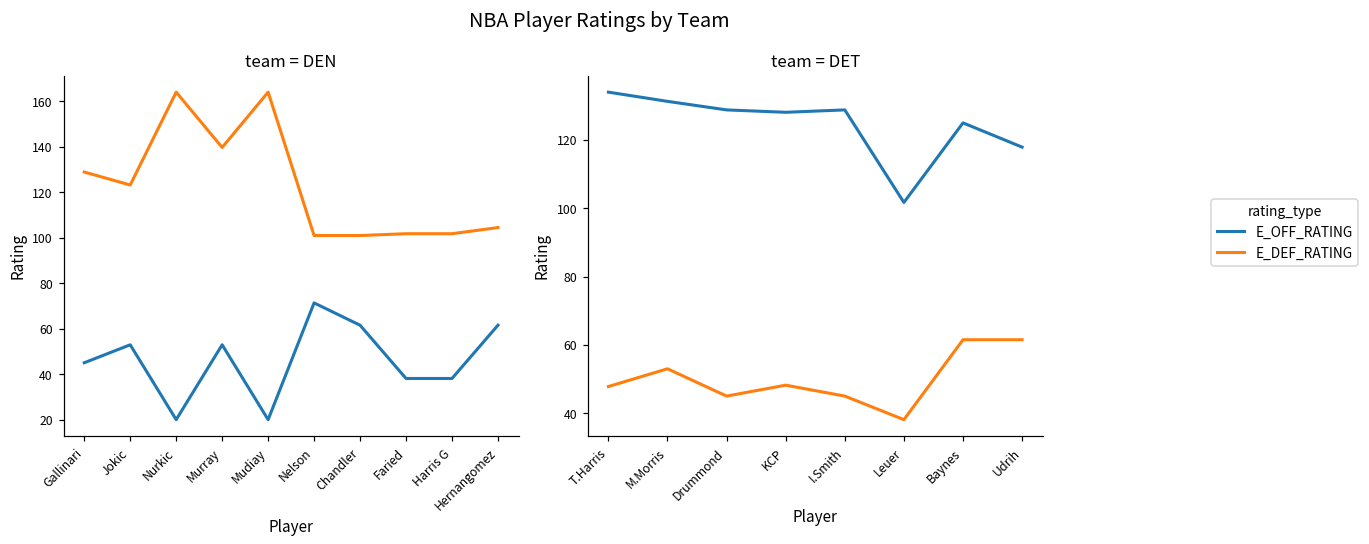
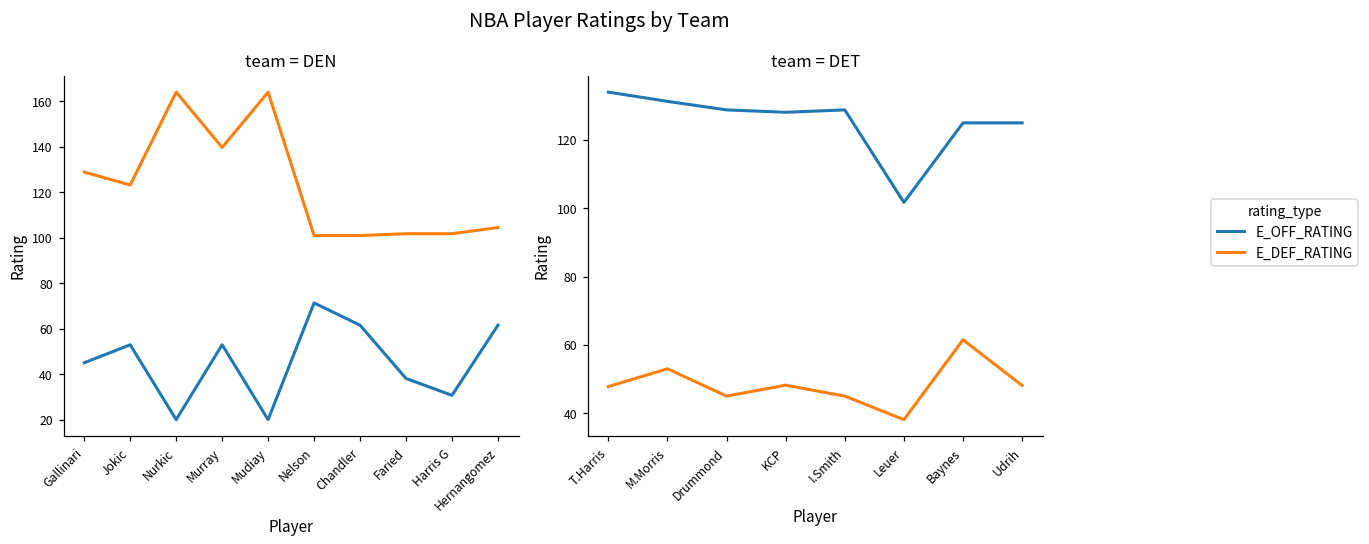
  {
    "team = DEN": {
      "E_OFF_RATING": {
        "Gallinari": 45,
        "Jokic": 53,
        "Nurkic": 20,
        "Murray": 53,
        "Mudiay": 20,
        "Nelson": 71,
        "Chandler": 62,
        "Faried": 38,
-       "Harris G": 38,
+       "Harris G": 31,
        "Hernangomez": 62
      },
      "E_DEF_RATING": {
        "Gallinari": 129,
        "Jokic": 123,
        "Nurkic": 164,
        "Murray": 140,
        "Mudiay": 164,
        "Nelson": 101,
        "Chandler": 101,
        "Faried": 102,
        "Harris G": 102,
        "Hernangomez": 104
      }
    },
    "team = DET": {
      "E_OFF_RATING": {
        "T.Harris": 134,
        "M.Morris": 131,
        "Drummond": 129,
        "KCP": 128,
        "I.Smith": 129,
        "Leuer": 102,
        "Baynes": 125,
-       "Udrih": 118
+       "Udrih": 125
      },
      "E_DEF_RATING": {
        "T.Harris": 48,
        "M.Morris": 53,
        "Drummond": 45,
        "KCP": 48,
        "I.Smith": 45,
        "Leuer": 38,
        "Baynes": 62,
-       "Udrih": 62
+       "Udrih": 48
      }
    }
  }
